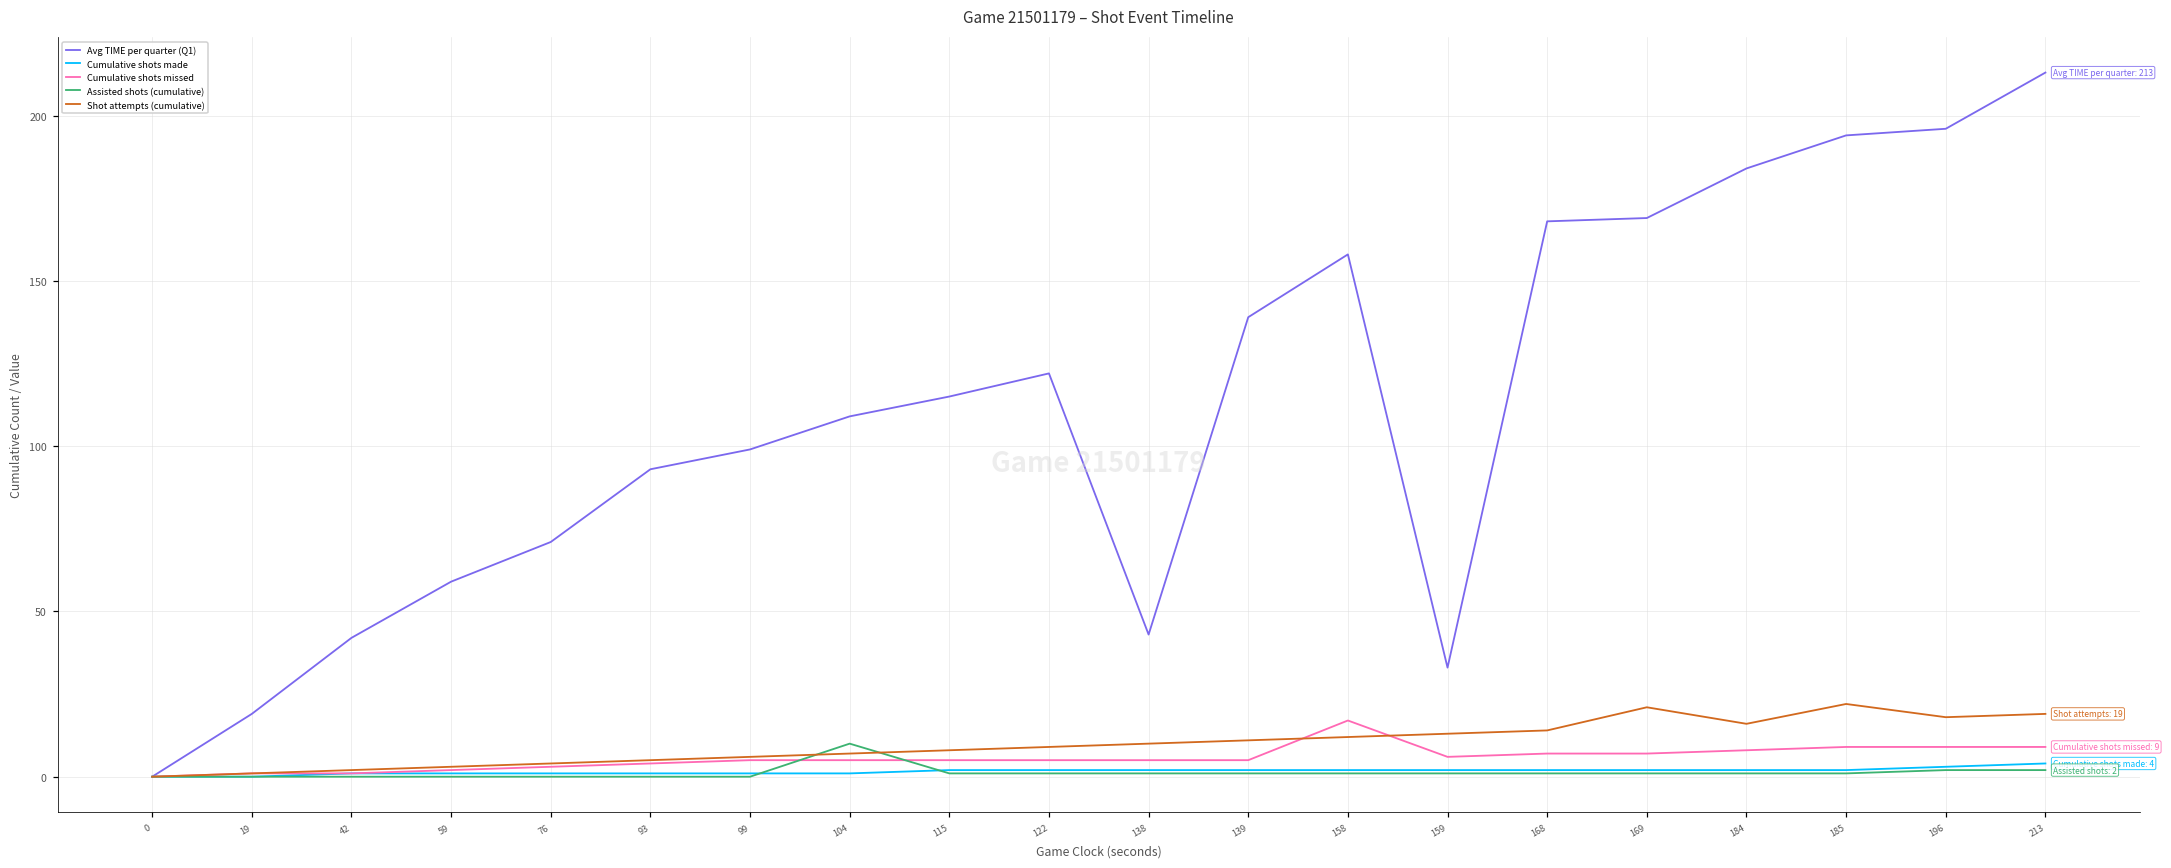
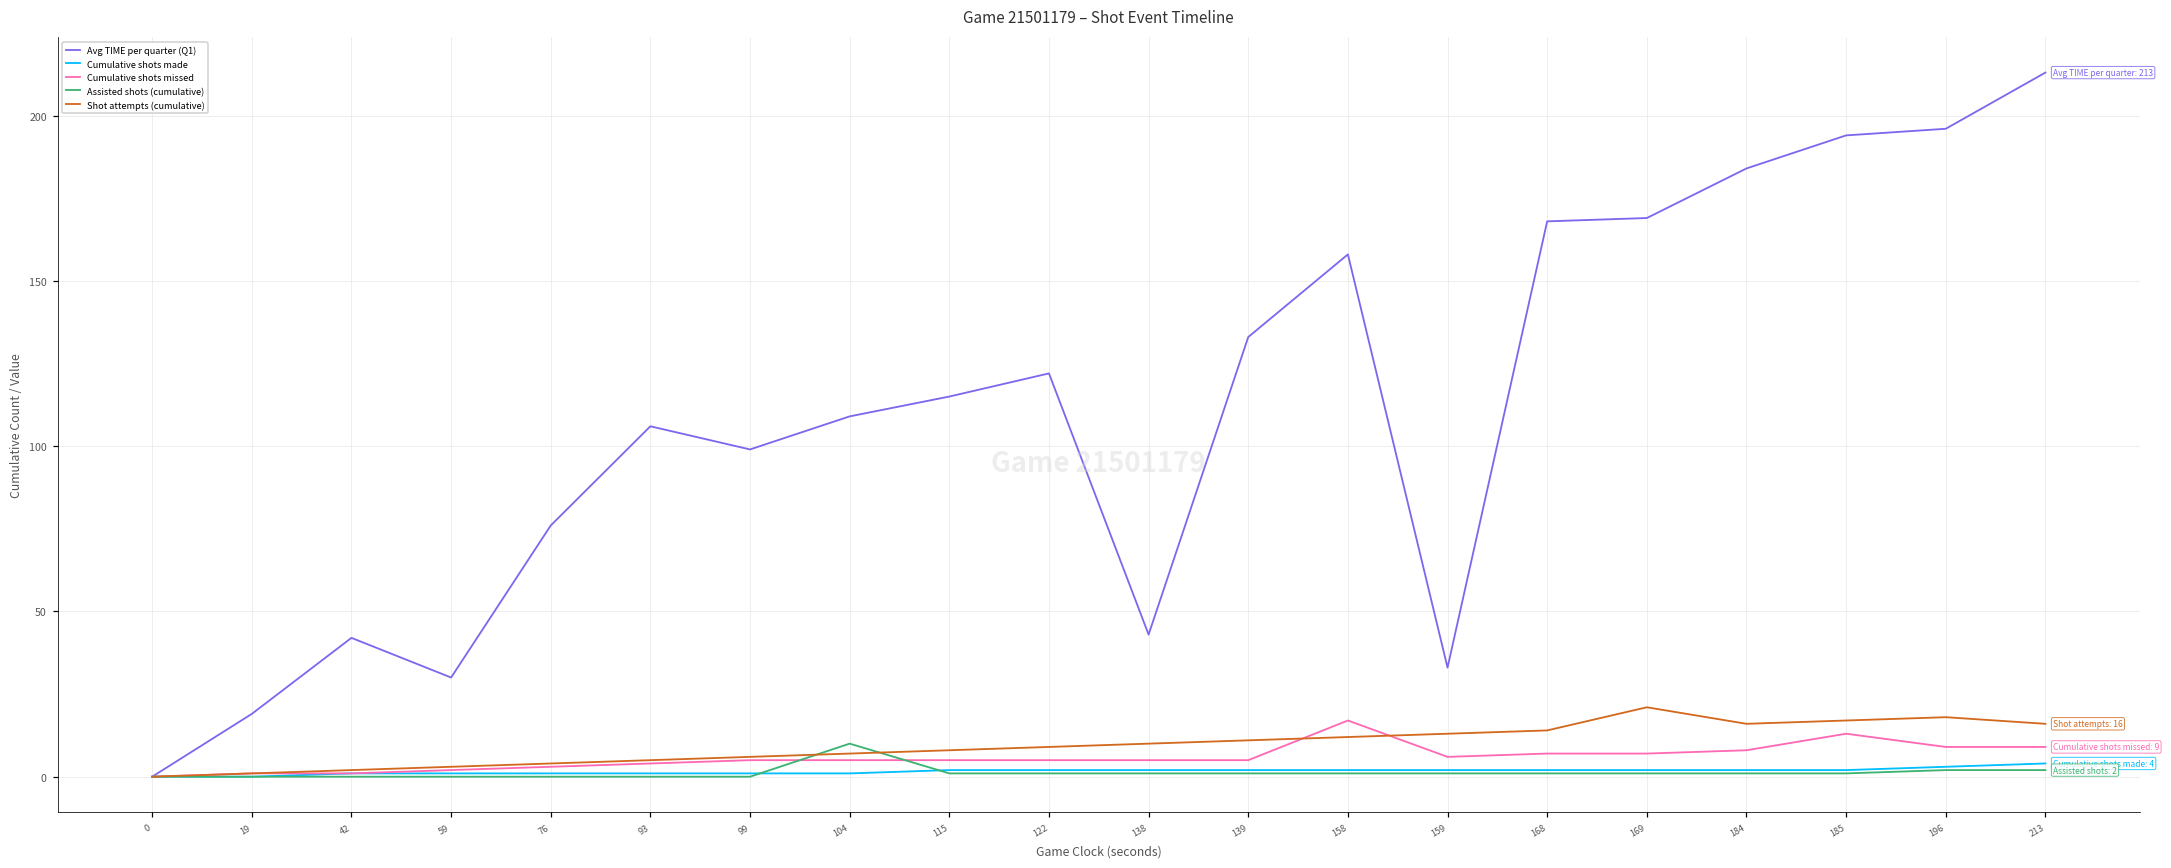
  {
    "Avg TIME per quarter (Q1)": {
      "19": 19,
      "42": 42,
-     "59": 59,
-     "76": 71,
-     "93": 93,
+     "59": 30,
+     "76": 76,
+     "93": 106,
      "99": 99,
      "104": 109,
      "115": 115,
      "122": 122,
      "138": 43,
-     "139": 139,
+     "139": 133,
      "158": 158,
      "159": 33,
      "168": 168,
      "169": 169,
      "184": 184,
      "185": 194,
      "196": 196
    },
    "Cumulative shots made": {
      "59": 1,
      "76": 1,
      "93": 1,
      "99": 1,
      "104": 1,
      "115": 2,
      "122": 2,
      "138": 2,
      "139": 2,
      "158": 2,
      "159": 2,
      "168": 2,
      "169": 2,
      "184": 2,
      "185": 2,
      "196": 3
    },
    "Cumulative shots missed": {
      "59": 2,
      "76": 3,
      "93": 4,
      "99": 5,
      "104": 5,
      "115": 5,
      "122": 5,
      "138": 5,
      "139": 5,
      "158": 17,
      "159": 6,
      "168": 7,
      "169": 7,
      "184": 8,
-     "185": 9,
+     "185": 13,
      "196": 9
    },
    "Assisted shots (cumulative)": {
      "42": 0,
      "59": 0,
      "76": 0,
      "93": 0,
      "99": 0,
      "104": 10,
      "115": 1,
      "122": 1,
      "138": 1,
      "139": 1,
      "158": 1,
      "159": 1,
      "168": 1,
      "169": 1,
      "184": 1,
      "185": 1,
      "196": 2
    },
    "Shot attempts (cumulative)": {
-     "185": 22,
-     "213": 19
+     "185": 17,
+     "213": 16
    }
  }
